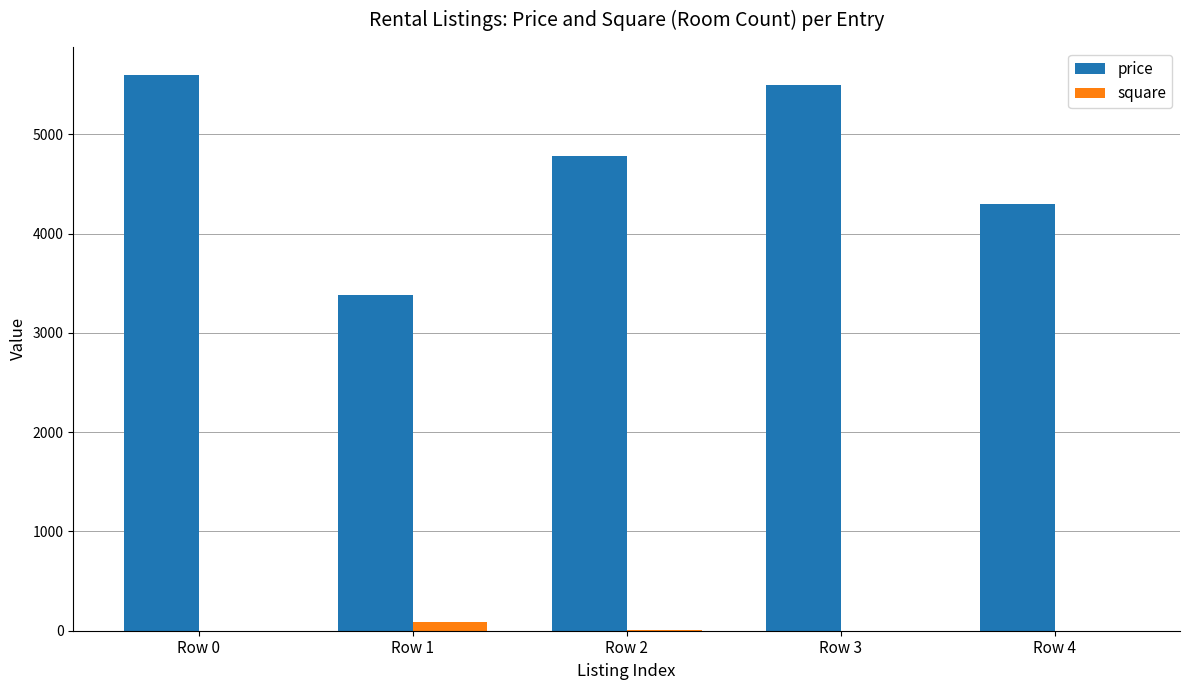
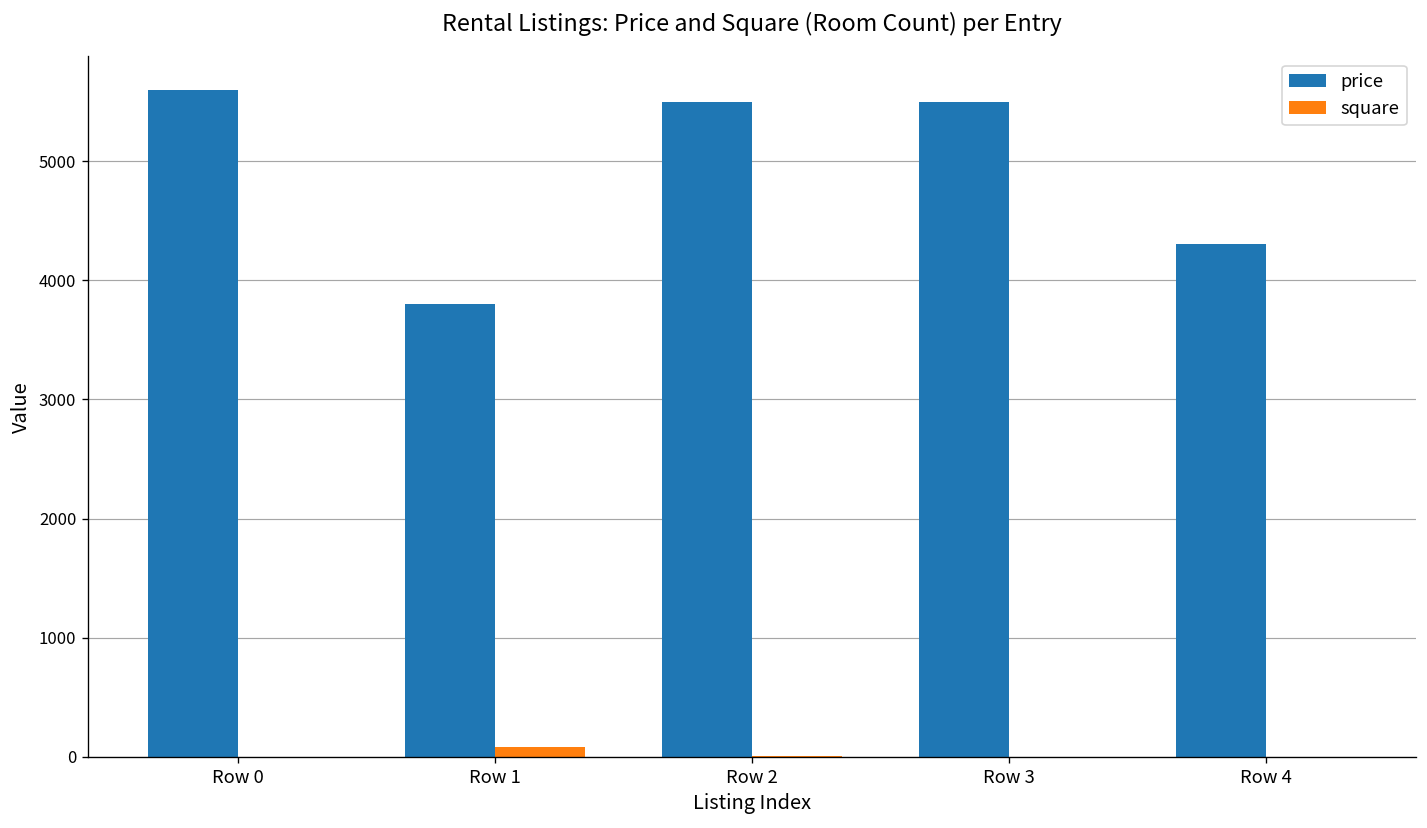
  {
    "price": {
      "Row 0": 5600,
-     "Row 1": 3400,
-     "Row 2": 4800,
+     "Row 1": 3800,
+     "Row 2": 5500,
      "Row 3": 5500,
      "Row 4": 4300
    },
    "square": {
      "Row 1": 100
    }
  }
